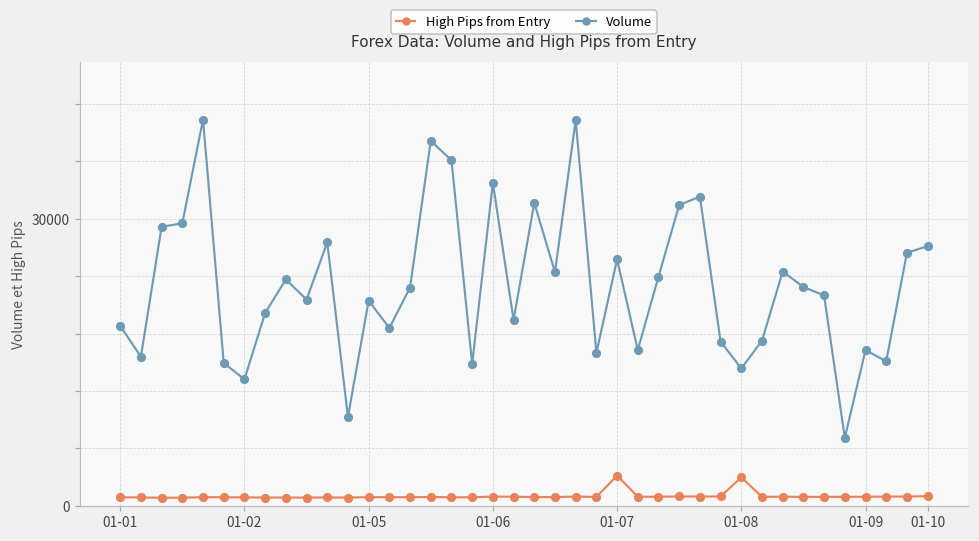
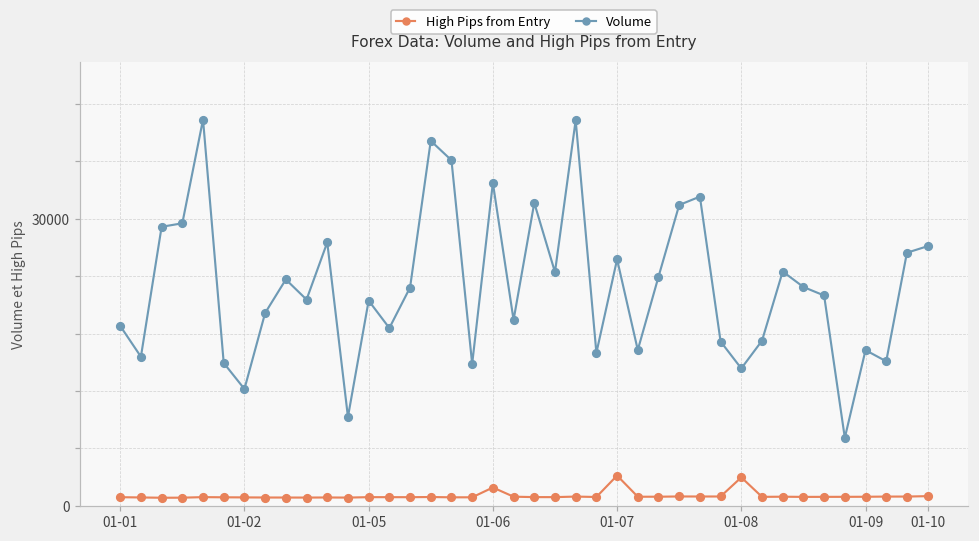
  {
    "High Pips from Entry": {
      "01-01": 1000,
      "01-02": 1000,
      "01-05": 1000,
-     "01-06": 1000,
+     "01-06": 2000,
      "01-07": 3000,
      "01-08": 3000,
      "01-09": 1000,
      "01-10": 1000
    },
    "Volume": {
      "01-01": 19000,
-     "01-02": 13000,
+     "01-02": 12000,
      "01-05": 21000,
      "01-06": 34000,
      "01-07": 26000,
      "01-08": 14000,
      "01-09": 16000,
      "01-10": 27000
    }
  }
